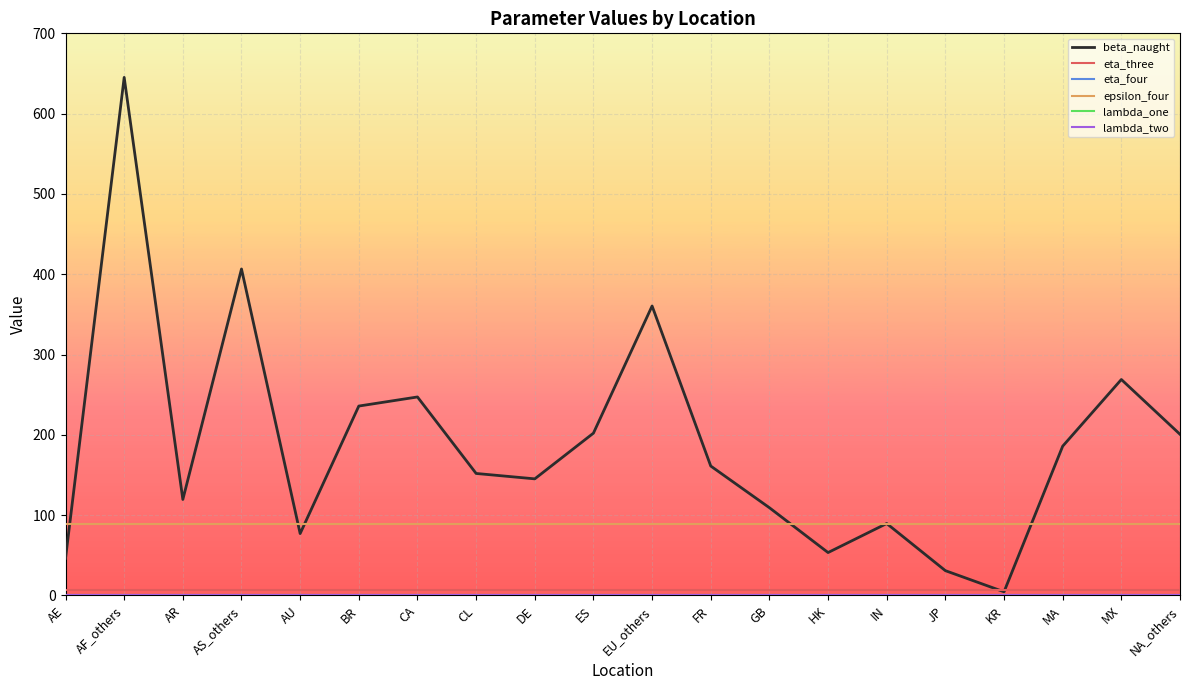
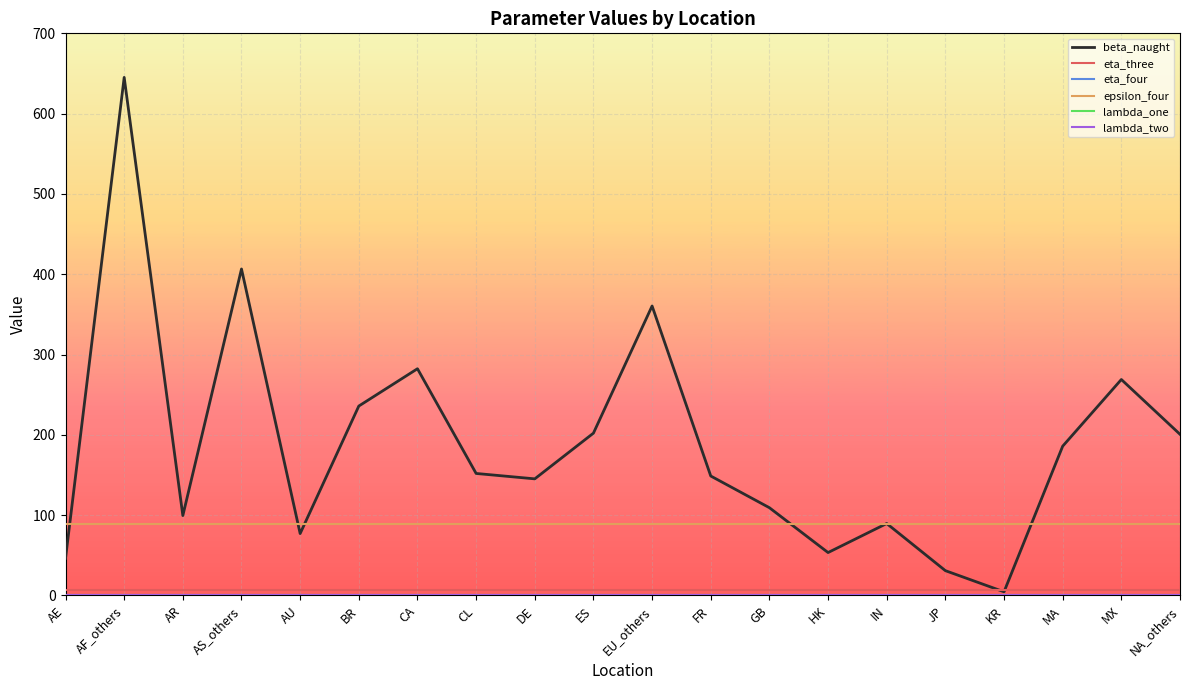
  {
    "beta_naught": {
      "AE": 50,
      "AF_others": 650,
-     "AR": 120,
+     "AR": 100,
      "AS_others": 410,
      "AU": 80,
      "BR": 240,
-     "CA": 250,
+     "CA": 280,
      "CL": 150,
      "DE": 150,
      "ES": 200,
      "EU_others": 360,
-     "FR": 160,
+     "FR": 150,
      "GB": 110,
      "HK": 50,
      "JP": 30,
      "MA": 190,
      "MX": 270,
      "NA_others": 200
    },
    "eta_three": {
      "AE": 10,
      "AF_others": 10,
      "AR": 10,
      "AS_others": 10,
      "AU": 10,
      "BR": 10,
      "CA": 10,
      "CL": 10,
      "DE": 10,
      "ES": 10,
      "EU_others": 10,
      "FR": 10,
      "GB": 10,
      "HK": 10,
      "IN": 10,
      "JP": 10,
      "MA": 10,
      "MX": 10,
      "NA_others": 10
    },
    "epsilon_four": {
      "AE": 90,
      "AF_others": 90,
      "AR": 90,
      "AS_others": 90,
      "AU": 90,
      "BR": 90,
      "CA": 90,
      "CL": 90,
      "DE": 90,
      "ES": 90,
      "EU_others": 90,
      "FR": 90,
      "GB": 90,
      "HK": 90,
      "JP": 90,
      "KR": 90,
      "MA": 90,
      "MX": 90,
      "NA_others": 90
    }
  }
